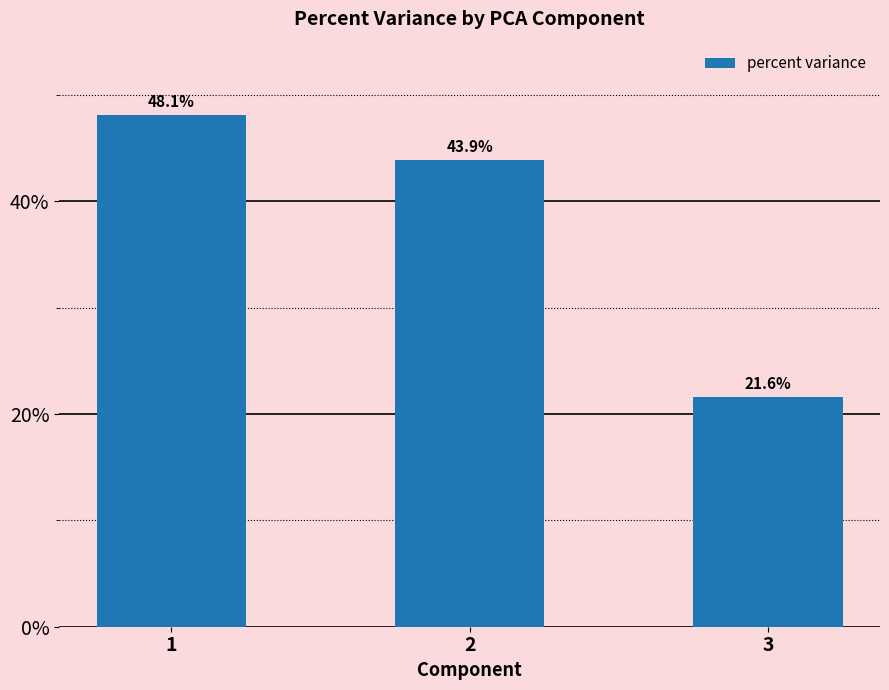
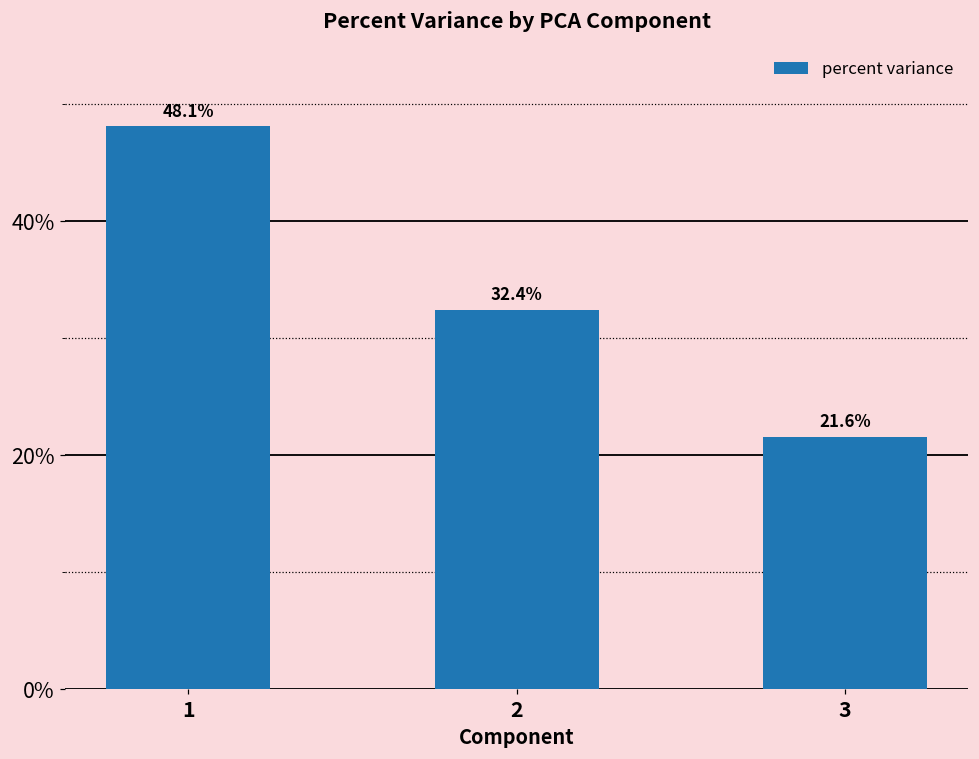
  {
    "1": "48.1%",
-   "2": "43.9%",
+   "2": "32.4%",
    "3": "21.6%"
  }
